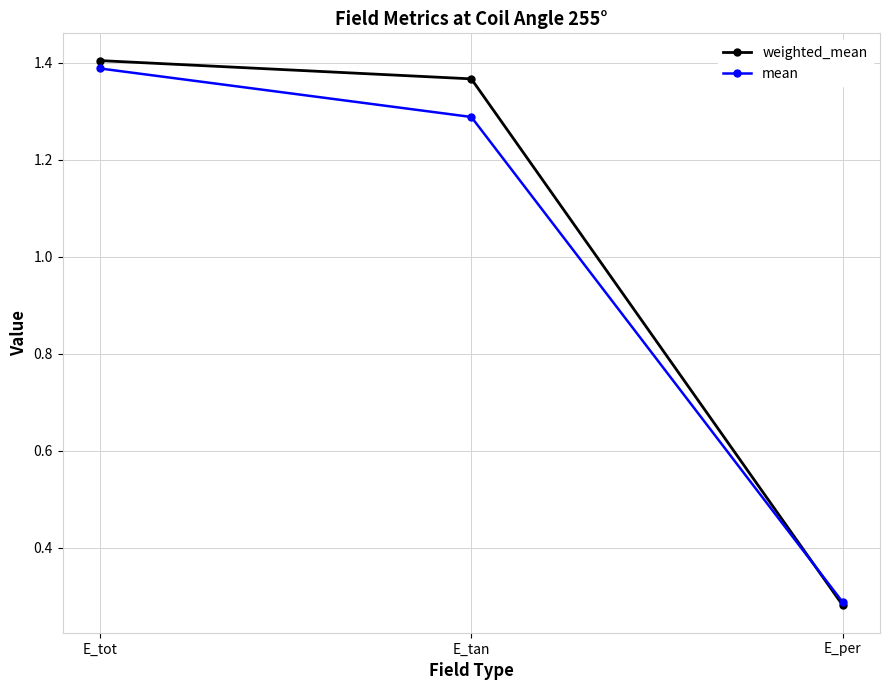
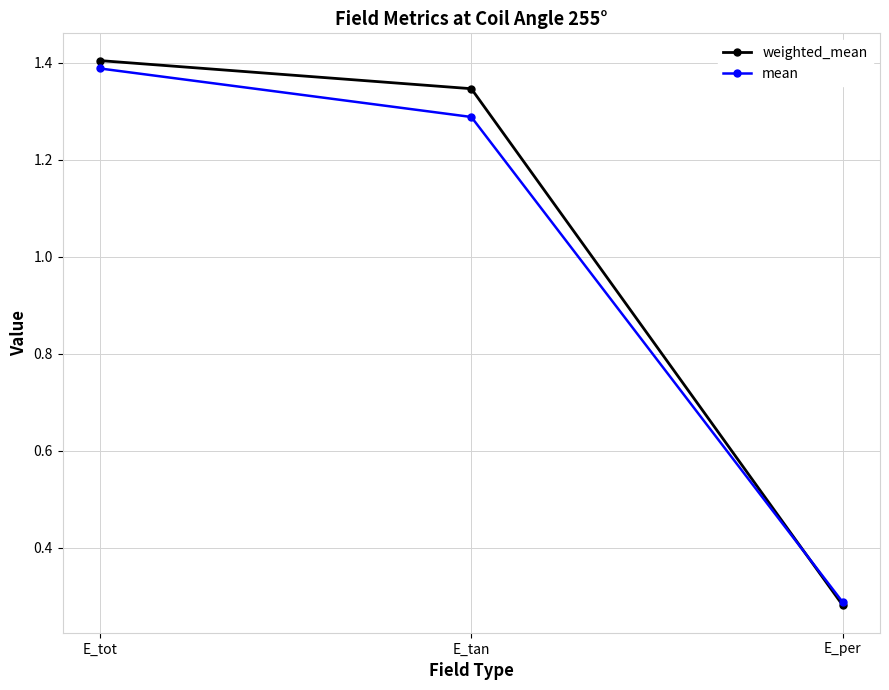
  {
    "weighted_mean": {
      "E_tot": 1.40,
-     "E_tan": 1.37,
+     "E_tan": 1.35,
      "E_per": 0.28
    },
    "mean": {
      "E_tot": 1.39,
      "E_tan": 1.29,
      "E_per": 0.29
    }
  }
